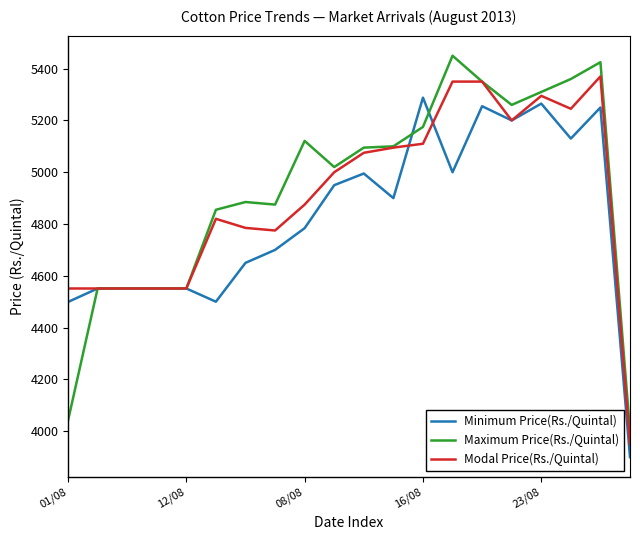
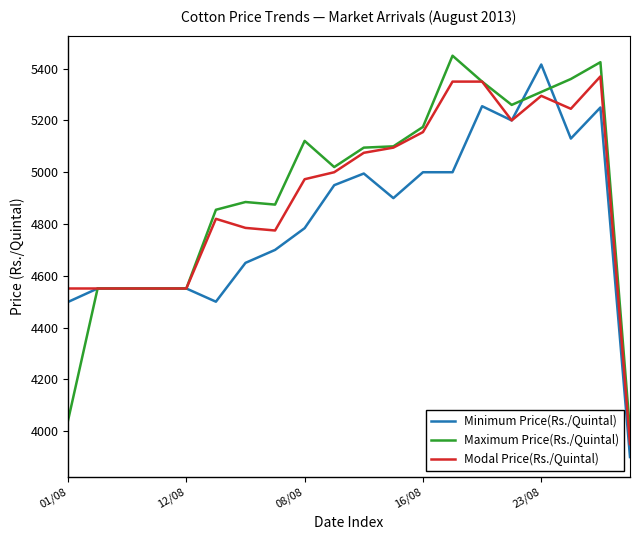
  {
    "Minimum Price(Rs./Quintal)": {
      "01/08": 4500,
      "08/08": 4780,
-     "16/08": 5290,
-     "23/08": 5270
+     "16/08": 5000,
+     "23/08": 5420
    },
    "Maximum Price(Rs./Quintal)": {
      "01/08": 4040,
      "08/08": 5120,
      "16/08": 5180,
      "23/08": 5310
    },
    "Modal Price(Rs./Quintal)": {
      "01/08": 4550,
-     "08/08": 4880,
-     "16/08": 5110,
+     "08/08": 4970,
+     "16/08": 5160,
      "23/08": 5300
    }
  }
